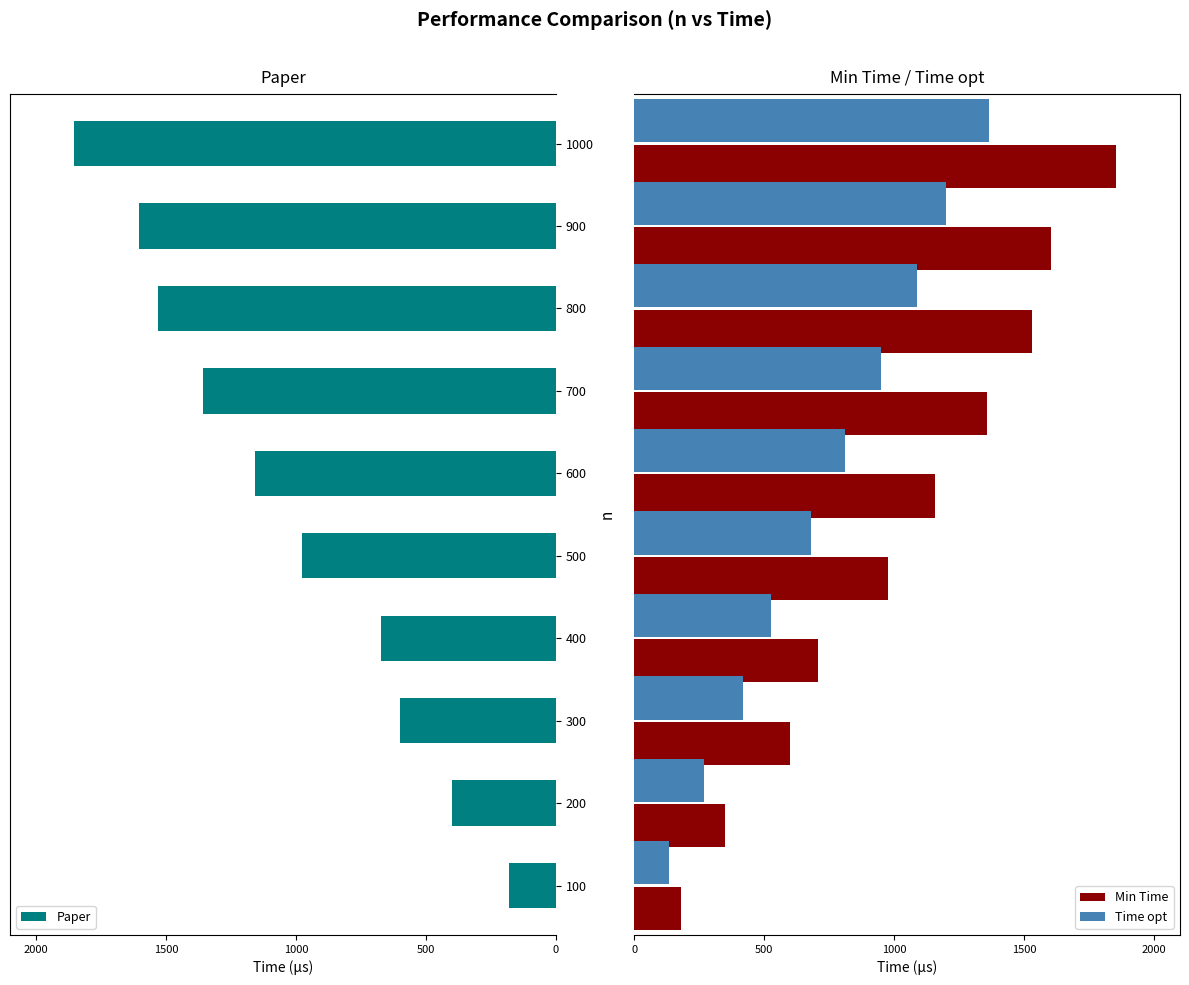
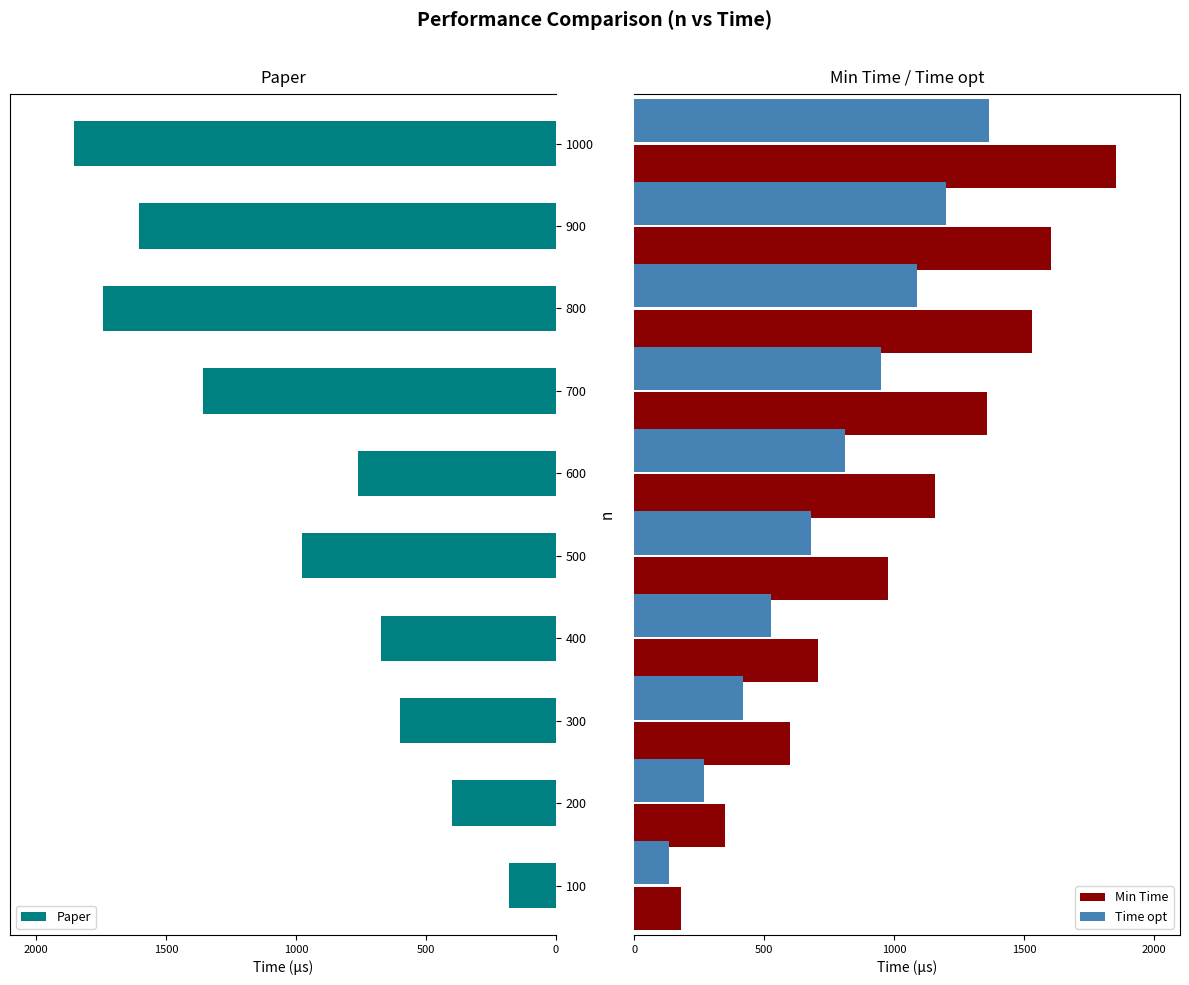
  {
    "Paper": {
      "1000": 1860,
      "900": 1610,
-     "800": 1530,
+     "800": 1740,
      "700": 1360,
-     "600": 1160,
+     "600": 760,
      "500": 980,
      "400": 670,
      "300": 600,
      "200": 400,
      "100": 180
    }
  }
